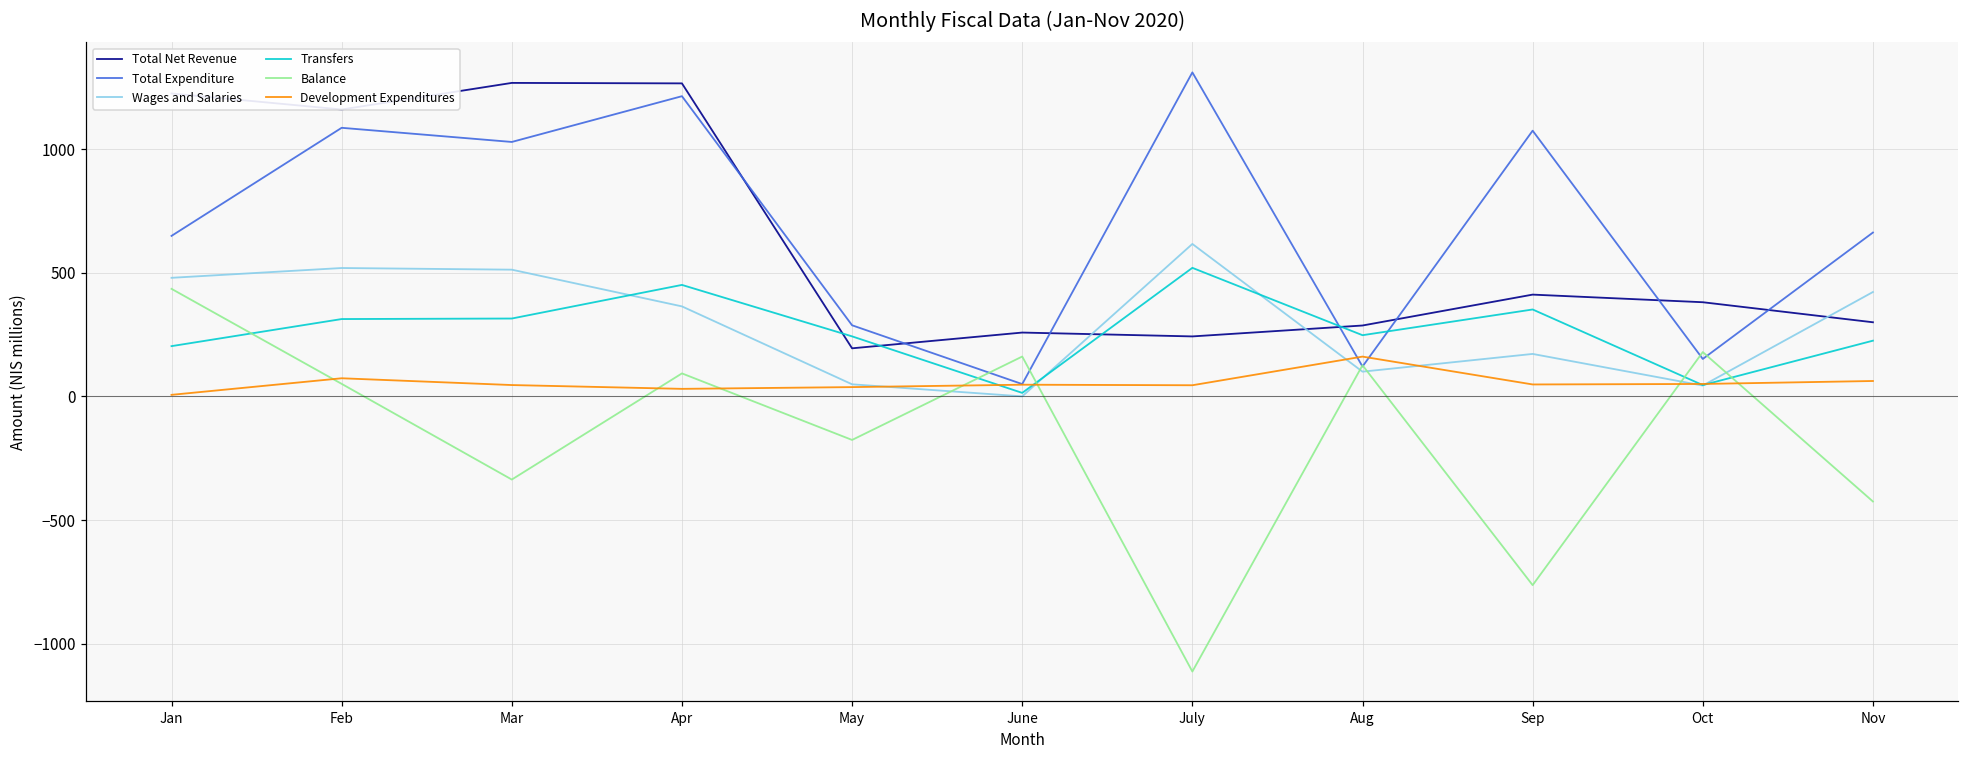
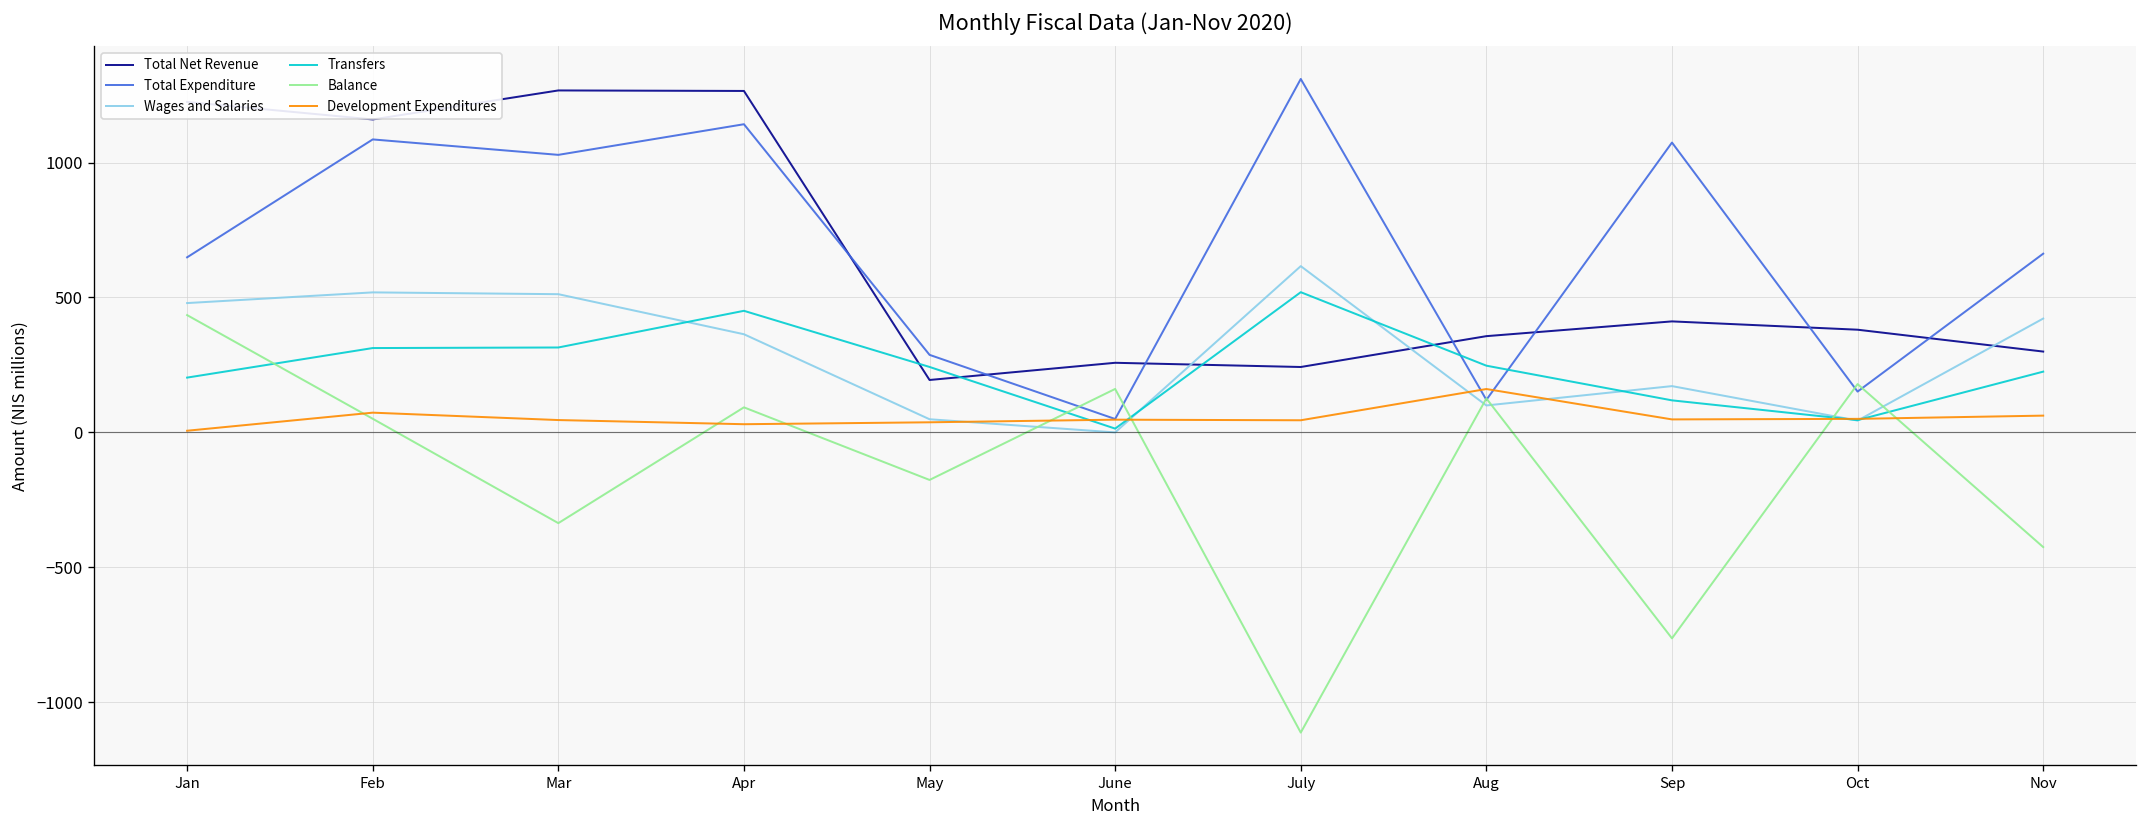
  {
    "Total Net Revenue": {
      "Feb": 1160,
      "Mar": 1270,
      "Apr": 1270,
      "May": 190,
      "June": 260,
      "July": 240,
-     "Aug": 290,
+     "Aug": 360,
      "Sep": 410,
      "Oct": 380,
      "Nov": 300
    },
    "Total Expenditure": {
      "Jan": 650,
      "Feb": 1090,
      "Mar": 1030,
-     "Apr": 1210,
+     "Apr": 1140,
      "May": 290,
      "July": 1310,
      "Sep": 1070,
      "Oct": 150,
      "Nov": 660
    },
    "Wages and Salaries": {
      "Jan": 480,
      "Feb": 520,
      "Mar": 510,
      "Apr": 360,
      "June": 0,
      "July": 620,
      "Aug": 100,
      "Sep": 170,
      "Nov": 420
    },
    "Transfers": {
      "Jan": 200,
      "Feb": 310,
      "Mar": 310,
      "Apr": 450,
      "May": 240,
      "June": 10,
      "July": 520,
      "Aug": 250,
-     "Sep": 350,
+     "Sep": 120,
      "Nov": 230
    },
    "Balance": {
      "Jan": 430,
      "Feb": 50,
      "Mar": -340,
      "Apr": 90,
      "May": -180,
      "June": 160,
      "July": -1110,
      "Sep": -760,
      "Oct": 180,
      "Nov": -420
    },
    "Development Expenditures": {
      "Jan": 10,
      "Feb": 70,
      "Mar": 50,
      "Apr": 30,
      "July": 50,
      "Aug": 160,
      "Sep": 50,
      "Nov": 60
    }
  }
